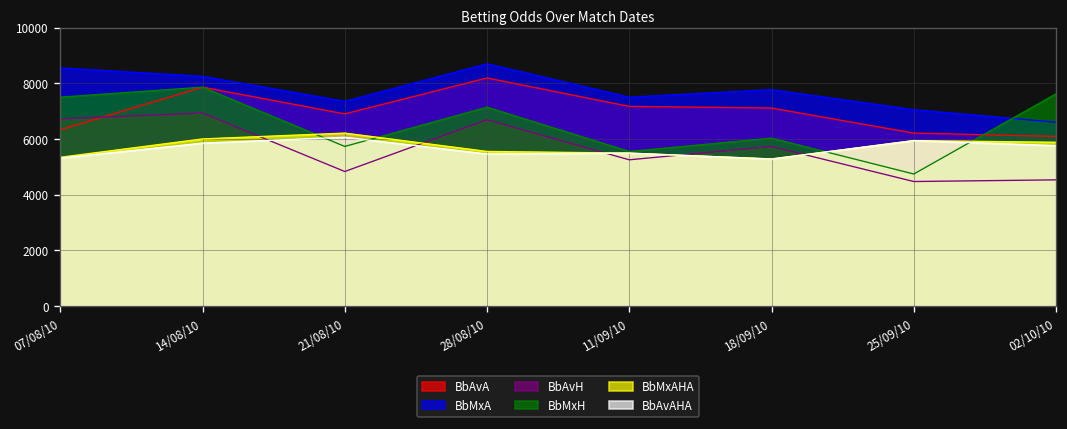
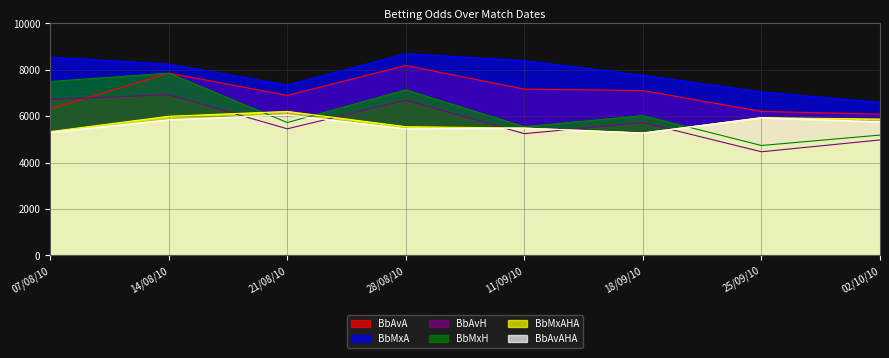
  {
    "BbAvA": {
      "07/08/10": 6300,
      "21/08/10": 6900,
      "28/08/10": 8200,
      "11/09/10": 7200,
      "18/09/10": 7100,
      "25/09/10": 6200,
      "02/10/10": 6100
    },
    "BbMxA": {
      "07/08/10": 8600,
      "14/08/10": 8300,
      "21/08/10": 7400,
      "28/08/10": 8700,
-     "11/09/10": 7500,
+     "11/09/10": 8400,
      "18/09/10": 7800,
      "25/09/10": 7100,
      "02/10/10": 6600
    },
    "BbAvH": {
      "07/08/10": 6700,
      "14/08/10": 6900,
-     "21/08/10": 4800,
+     "21/08/10": 5500,
      "28/08/10": 6700,
      "11/09/10": 5300,
      "18/09/10": 5700,
      "25/09/10": 4500,
-     "02/10/10": 4500
+     "02/10/10": 5000
    },
    "BbMxH": {
      "07/08/10": 7500,
      "21/08/10": 5700,
      "28/08/10": 7100,
      "18/09/10": 6000,
      "25/09/10": 4700,
-     "02/10/10": 7600
+     "02/10/10": 5200
    },
    "BbMxAHA": {
      "14/08/10": 6000,
      "21/08/10": 6200,
      "02/10/10": 5900
    },
    "BbAvAHA": {
      "14/08/10": 5900,
      "21/08/10": 6100,
      "02/10/10": 5800
    }
  }
